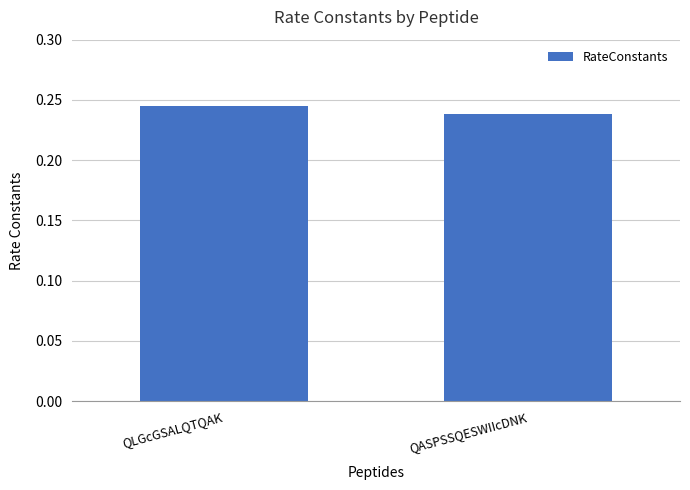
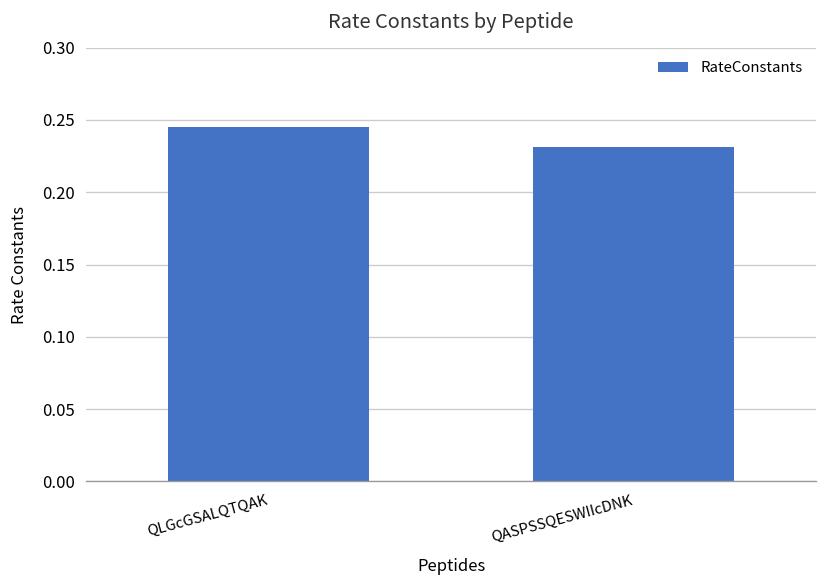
  {
    "QLGcGSALQTQAK": 0.245,
-   "QASPSSQESWIIcDNK": 0.238
+   "QASPSSQESWIIcDNK": 0.231
  }
